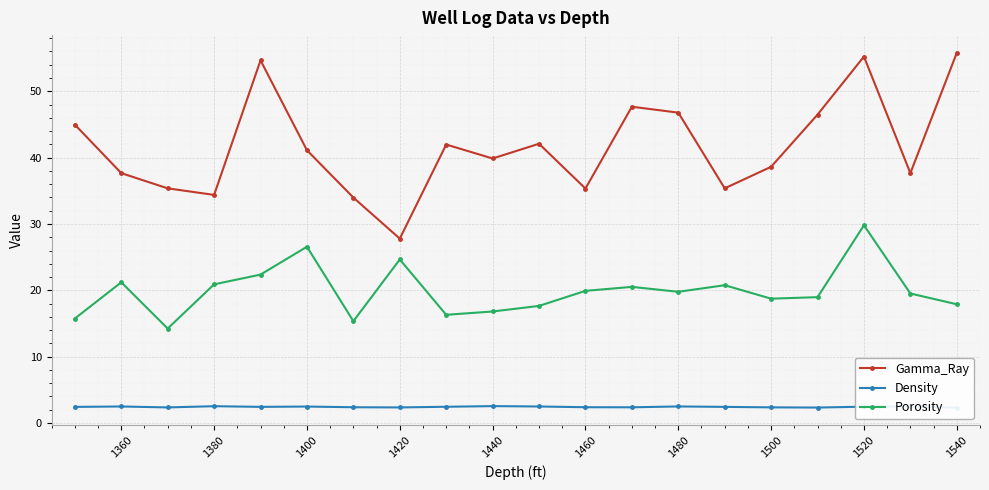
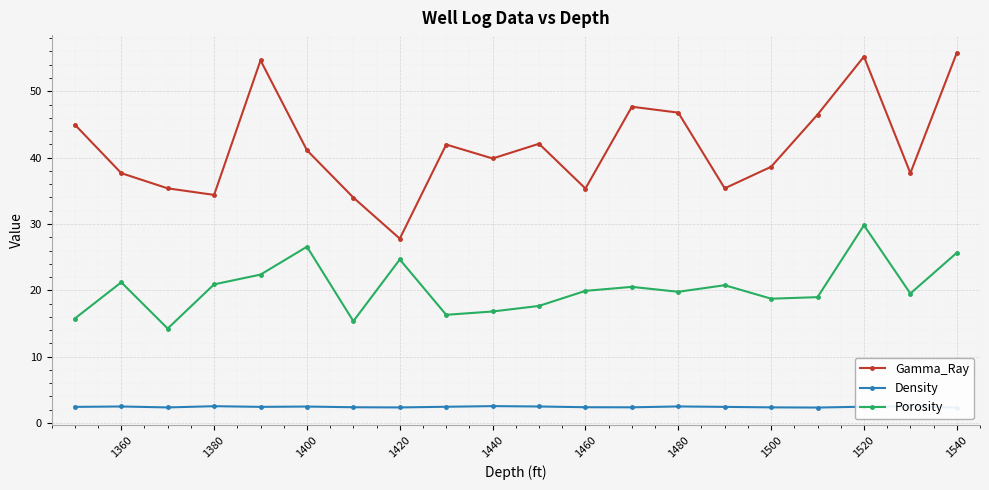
  {
    "Gamma_Ray": {
      "1360": 38,
      "1380": 34,
      "1400": 41,
      "1420": 28,
      "1440": 40,
      "1460": 35,
      "1480": 47,
      "1500": 39,
      "1520": 55,
      "1540": 56
    },
    "Density": {
      "1360": 2,
      "1380": 3,
      "1400": 2,
      "1420": 2,
      "1440": 3,
      "1460": 2,
      "1480": 2,
      "1500": 2
    },
    "Porosity": {
      "1360": 21,
      "1380": 21,
      "1400": 27,
      "1420": 25,
      "1440": 17,
      "1460": 20,
      "1480": 20,
      "1500": 19,
      "1520": 30,
-     "1540": 18
+     "1540": 26
    }
  }
